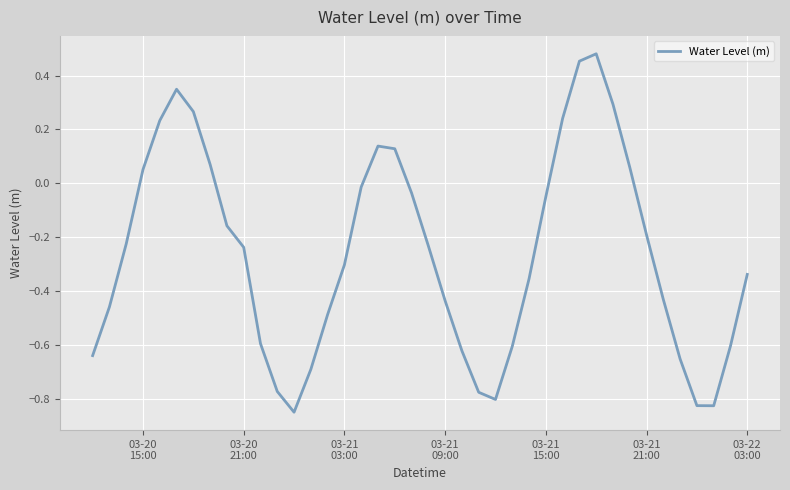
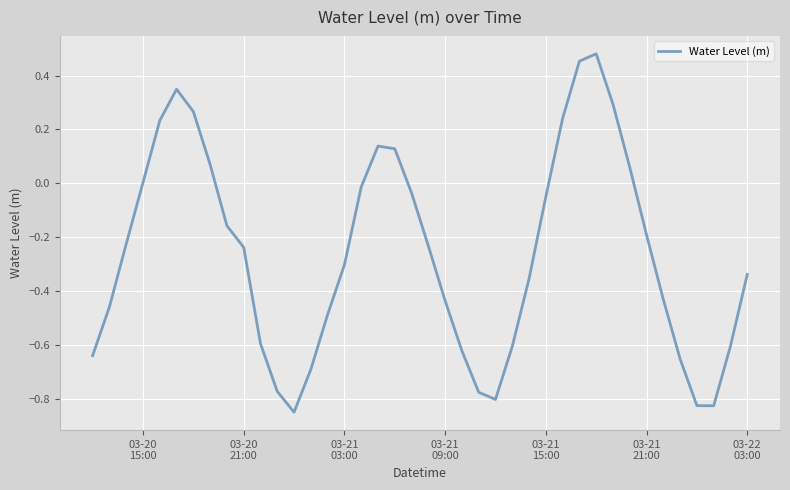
  {
-   "03-20 15:00": 0.05,
+   "03-20 15:00": 0.00,
    "03-20 21:00": -0.24,
    "03-21 03:00": -0.30,
    "03-21 09:00": -0.44,
    "03-21 15:00": -0.05,
    "03-21 21:00": -0.19,
    "03-22 03:00": -0.34
  }
